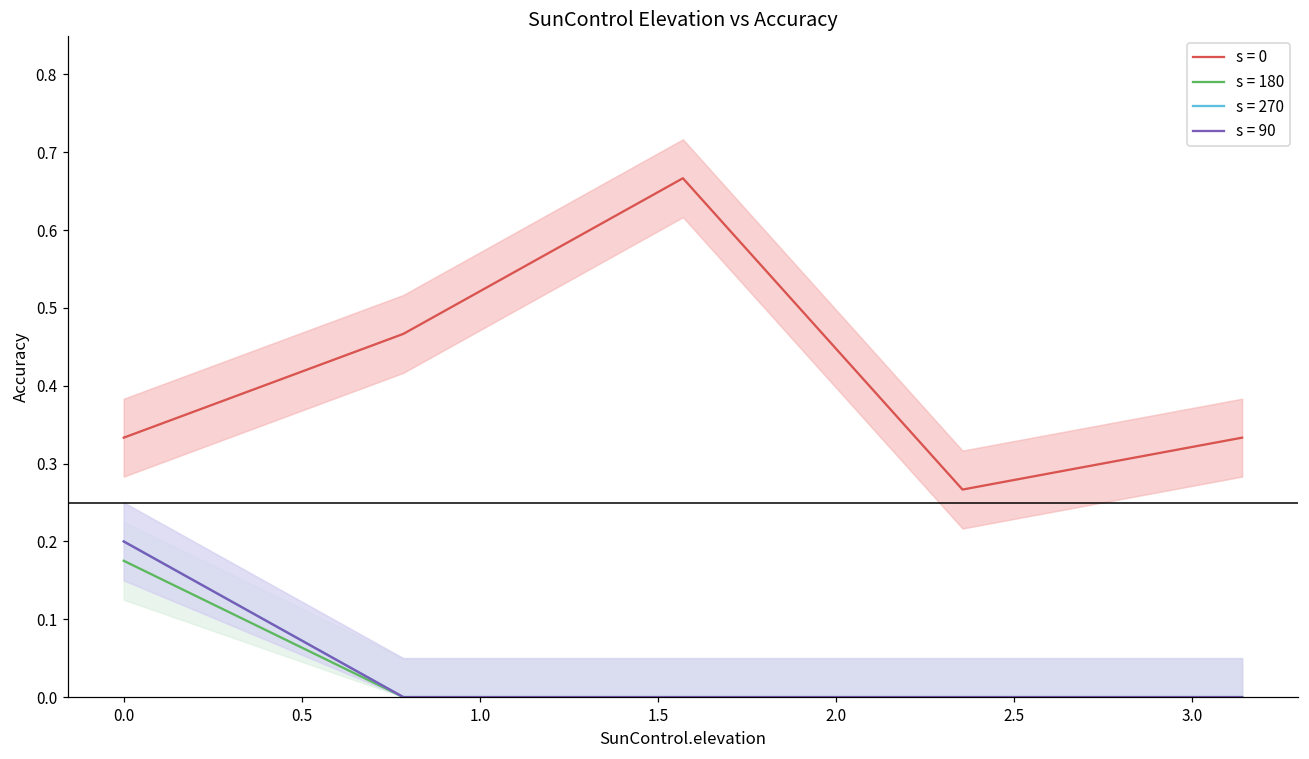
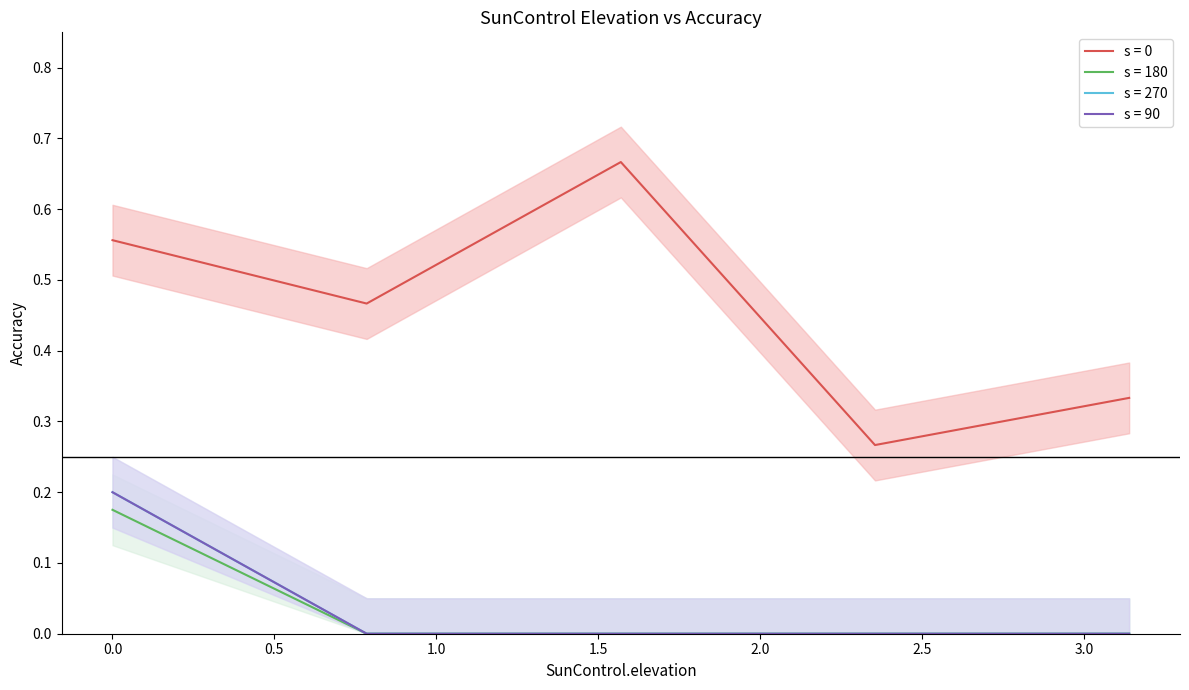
  {
    "s = 0": {
-     "0.0": 0.33
+     "0.0": 0.56
    },
    "s = 180": {
      "0.0": 0.18
    },
    "s = 90": {
      "0.0": 0.20
    }
  }
